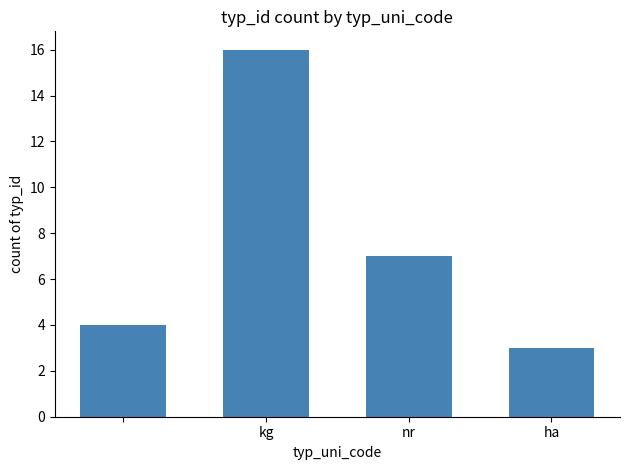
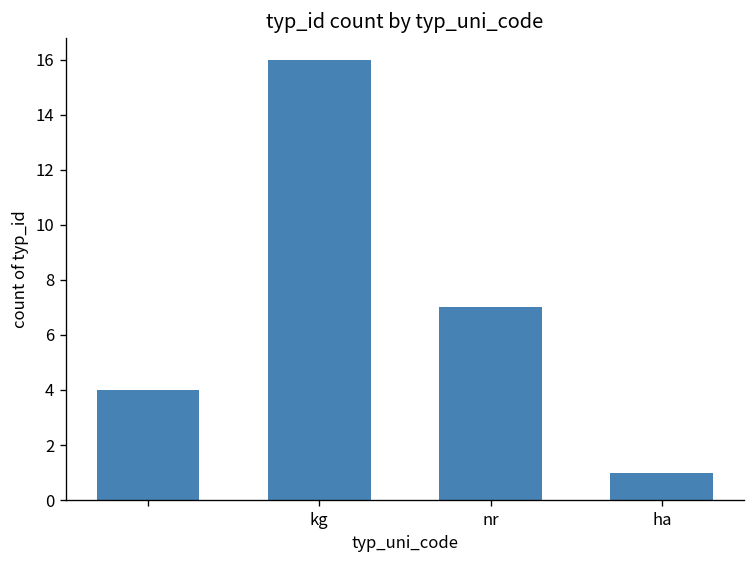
  {
    "kg": 16,
    "nr": 7,
-   "ha": 3
+   "ha": 1
  }
